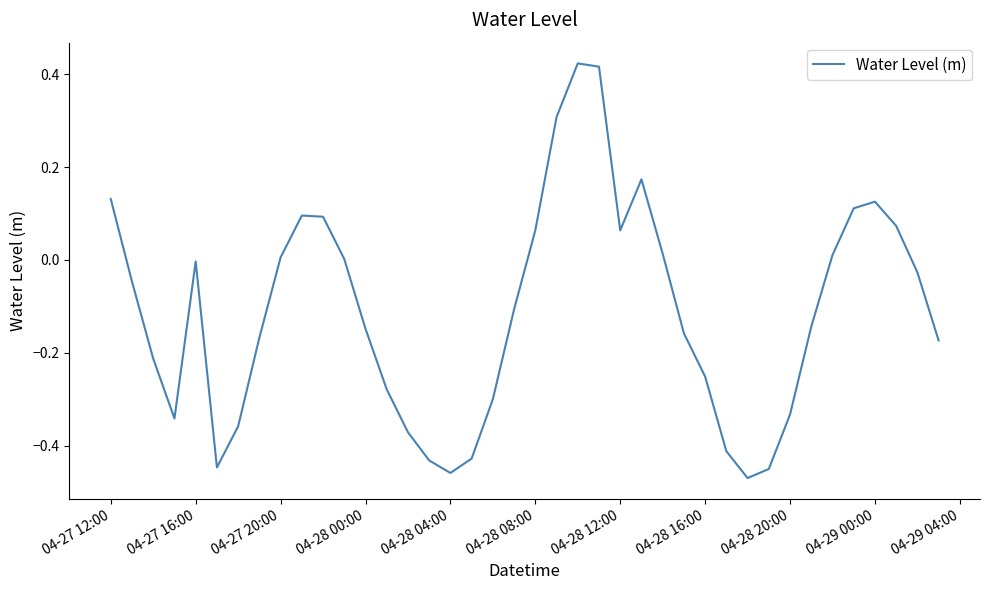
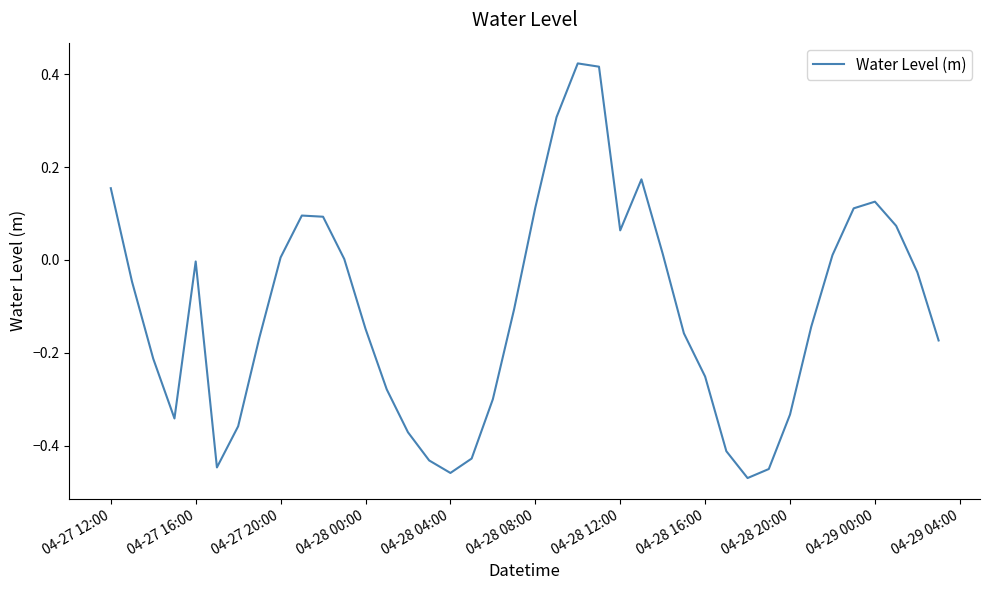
  {
-   "04-27 12:00": 0.13,
+   "04-27 12:00": 0.15,
    "04-27 16:00": 0.00,
    "04-27 20:00": 0.01,
    "04-28 00:00": -0.15,
    "04-28 04:00": -0.46,
-   "04-28 08:00": 0.06,
+   "04-28 08:00": 0.11,
    "04-28 12:00": 0.06,
    "04-28 16:00": -0.25,
    "04-28 20:00": -0.33,
    "04-29 00:00": 0.13
  }
